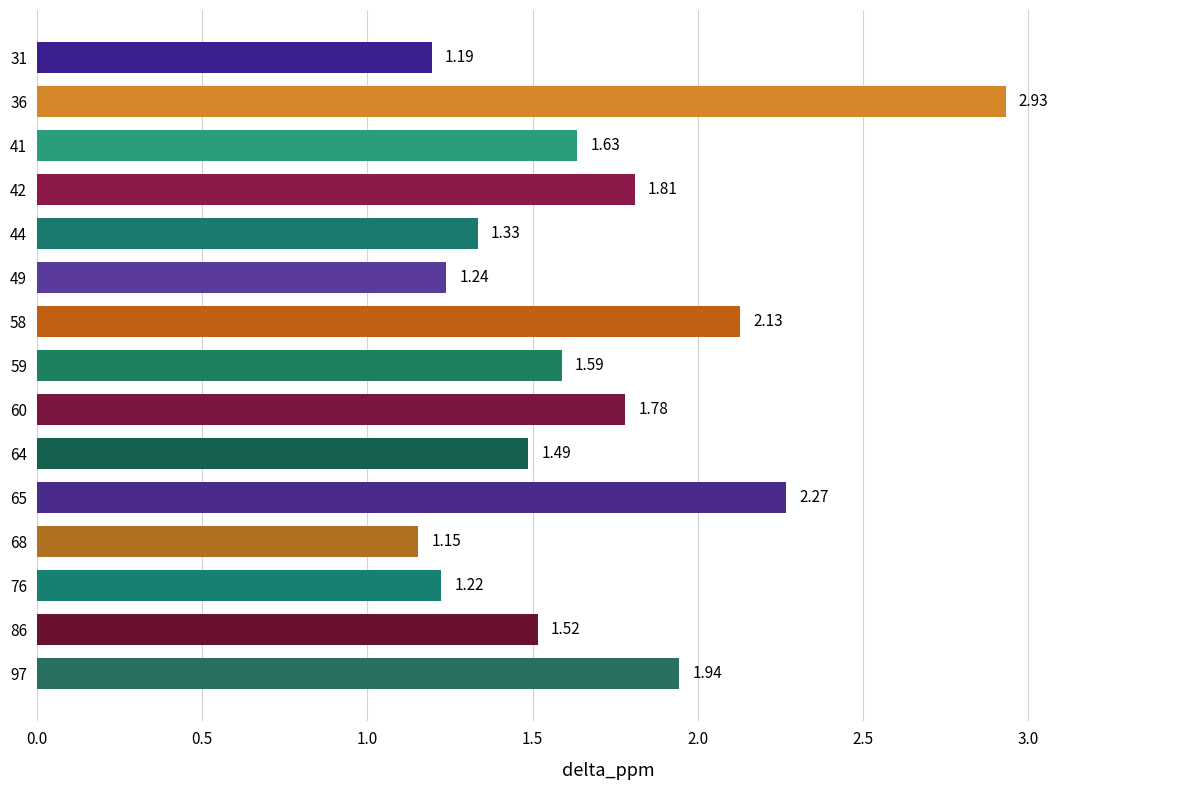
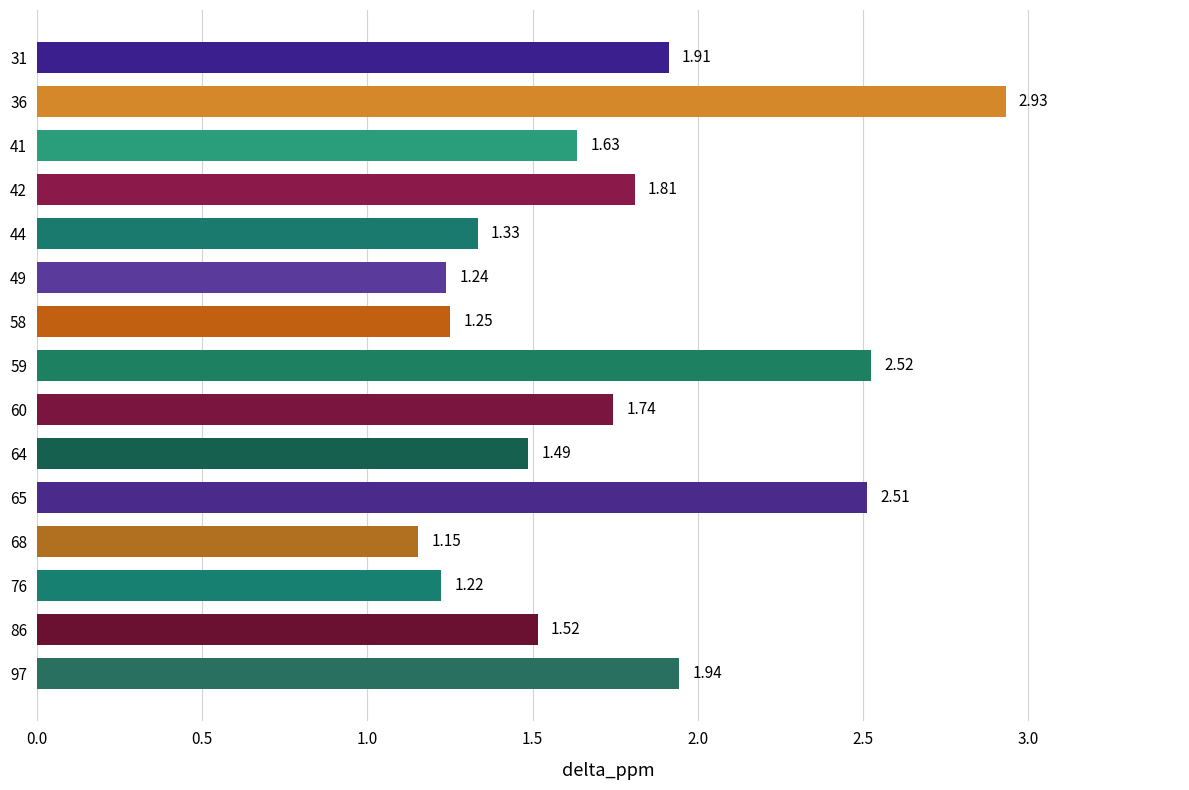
  {
-   "31": 1.19,
+   "31": 1.91,
    "36": 2.93,
    "41": 1.63,
    "42": 1.81,
    "44": 1.33,
    "49": 1.24,
-   "58": 2.13,
-   "59": 1.59,
-   "60": 1.78,
+   "58": 1.25,
+   "59": 2.52,
+   "60": 1.74,
    "64": 1.49,
-   "65": 2.27,
+   "65": 2.51,
    "68": 1.15,
    "76": 1.22,
    "86": 1.52,
    "97": 1.94
  }
